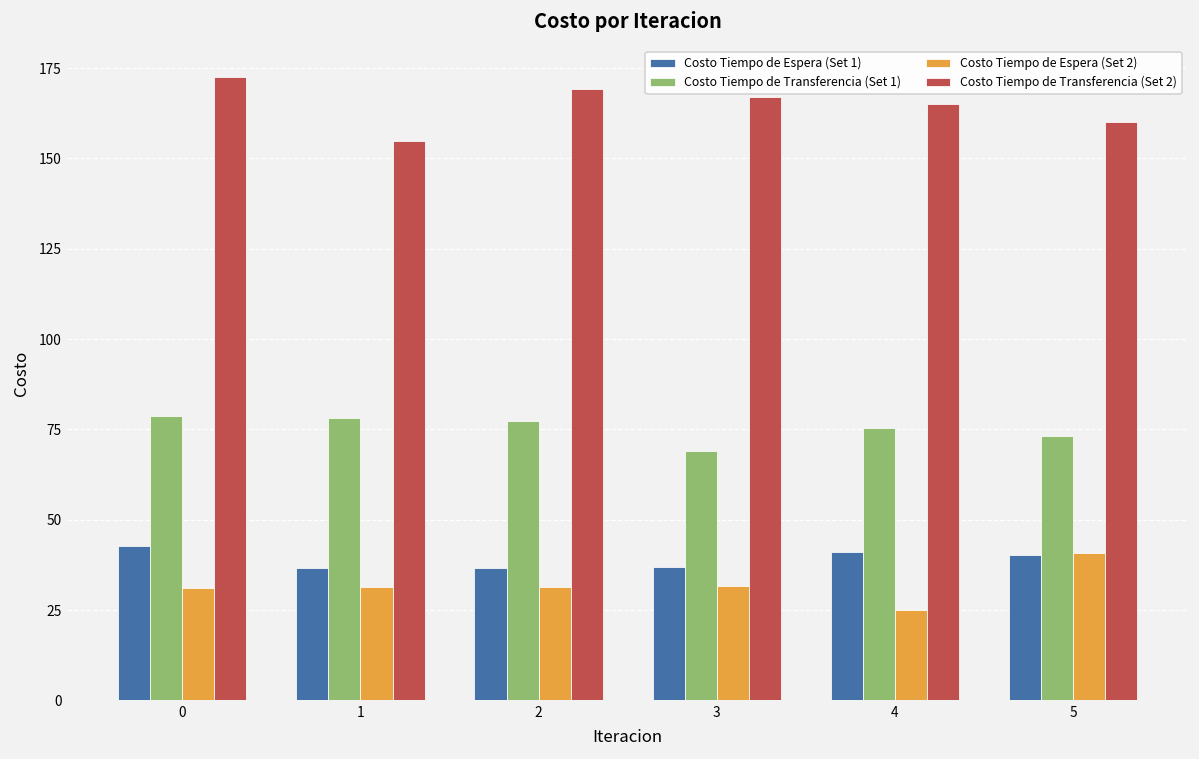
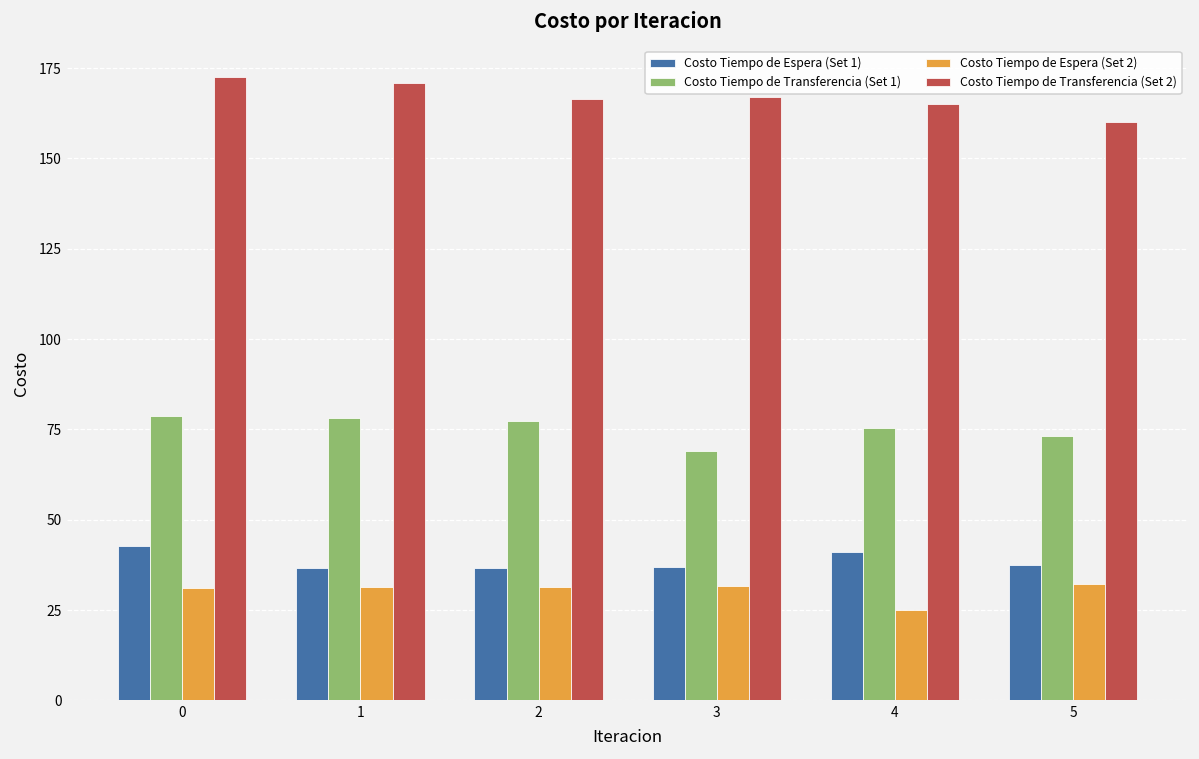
  {
    "Costo Tiempo de Espera (Set 1)": {
      "0": 43,
      "1": 37,
      "2": 37,
      "3": 37,
      "4": 41,
-     "5": 40
+     "5": 37
    },
    "Costo Tiempo de Transferencia (Set 1)": {
      "0": 79,
      "1": 78,
      "2": 77,
      "3": 69,
      "4": 76,
      "5": 73
    },
    "Costo Tiempo de Espera (Set 2)": {
      "0": 31,
      "1": 31,
      "2": 31,
      "3": 32,
      "4": 25,
-     "5": 41
+     "5": 32
    },
    "Costo Tiempo de Transferencia (Set 2)": {
      "0": 173,
-     "1": 155,
-     "2": 169,
+     "1": 171,
+     "2": 166,
      "3": 167,
      "4": 165,
      "5": 160
    }
  }
